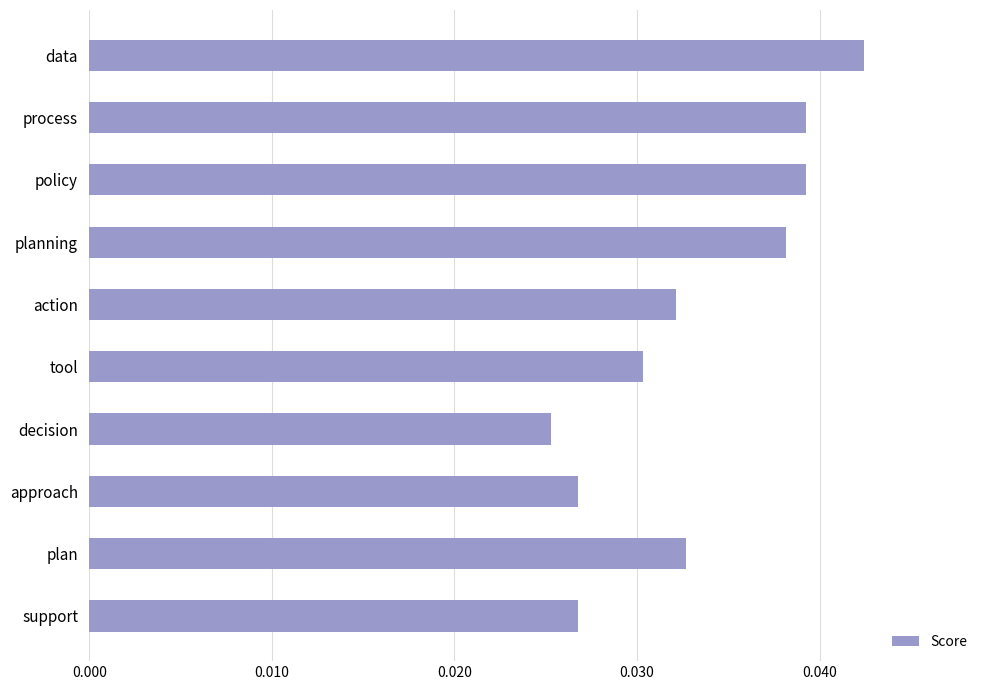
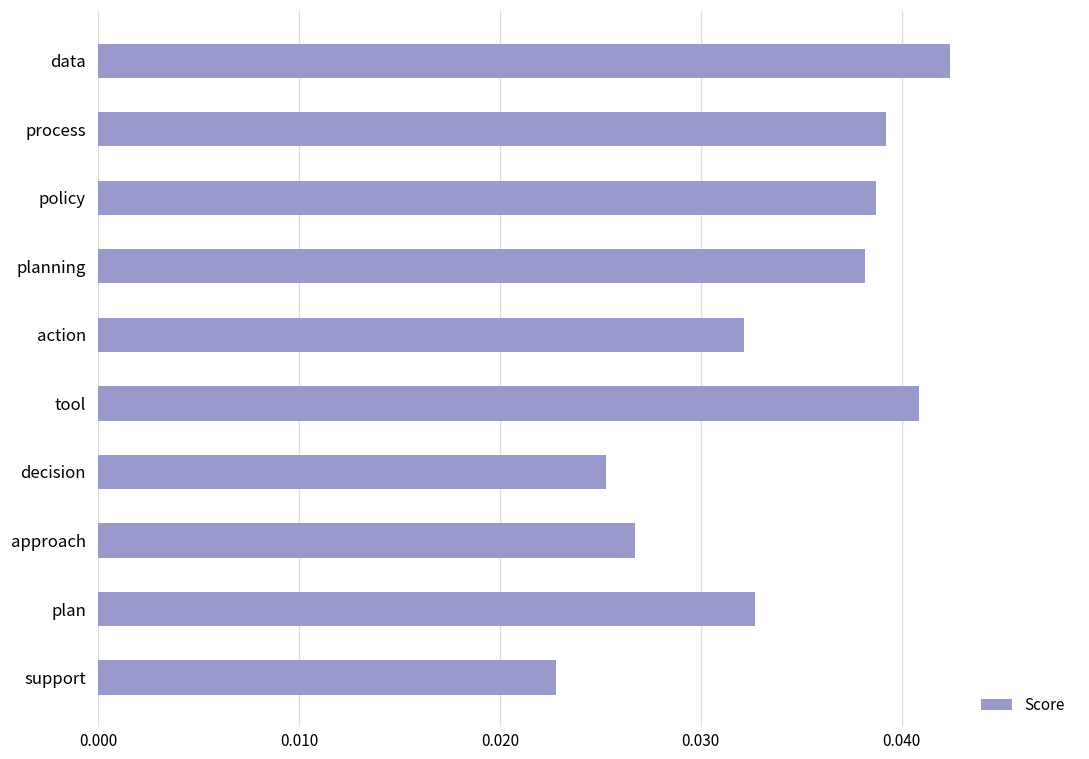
  {
    "data": 0.0424,
    "process": 0.0392,
-   "policy": 0.0392,
+   "policy": 0.0387,
    "planning": 0.0382,
    "action": 0.0322,
-   "tool": 0.0303,
+   "tool": 0.0409,
    "decision": 0.0253,
    "approach": 0.0268,
    "plan": 0.0327,
-   "support": 0.0268
+   "support": 0.0228
  }
